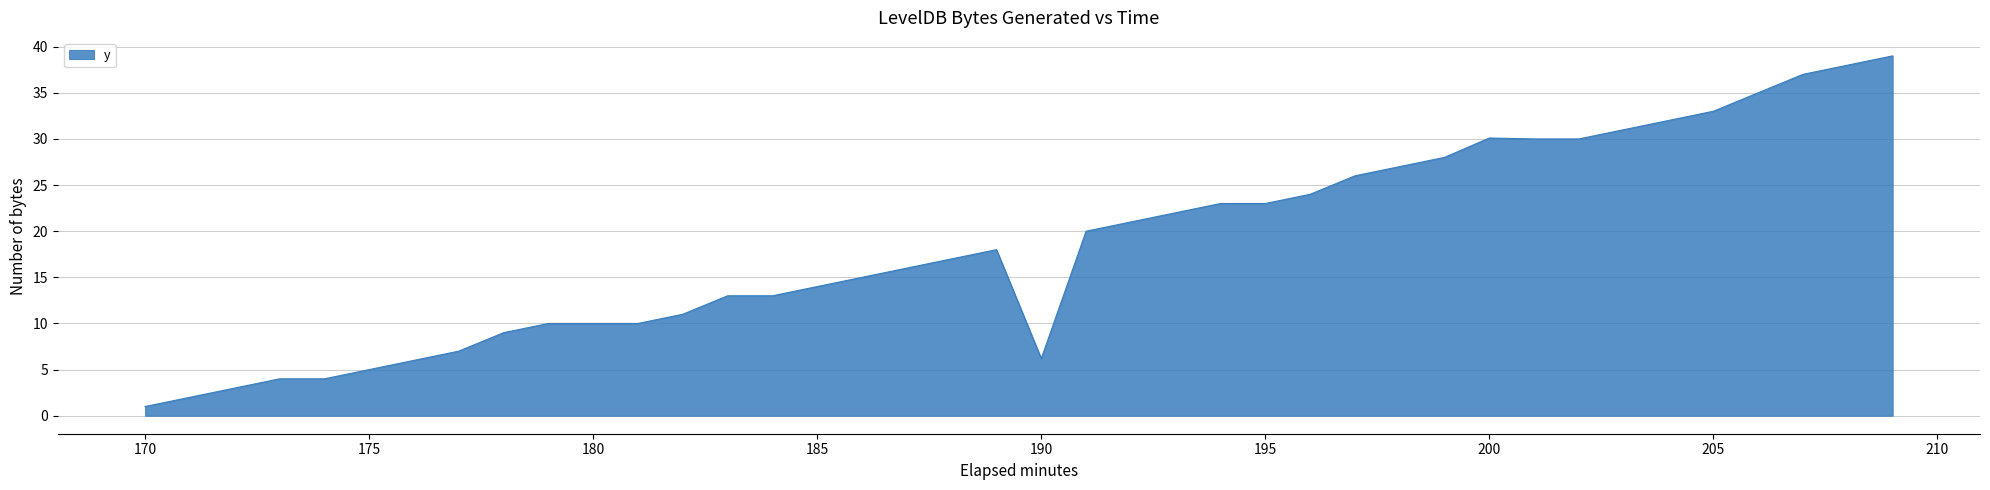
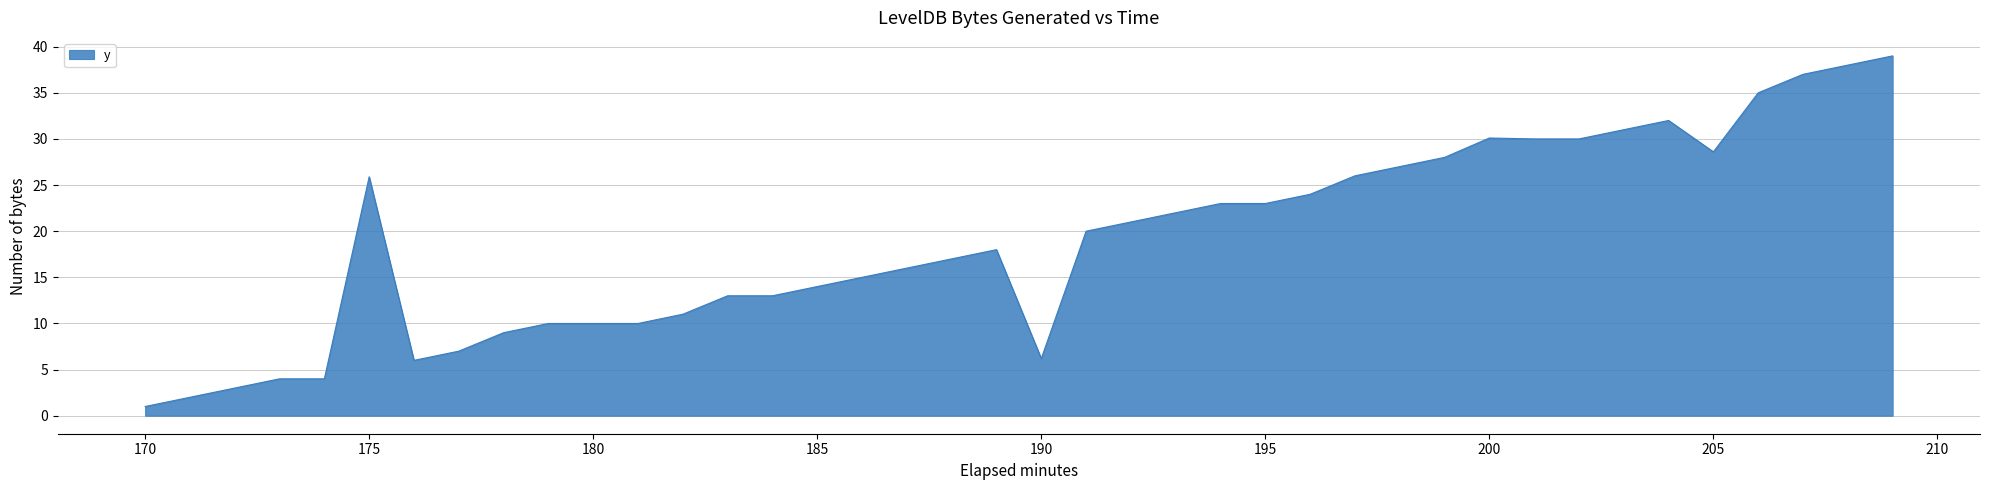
  {
    "170": 1,
-   "175": 5,
+   "175": 26,
    "180": 10,
    "185": 14,
    "190": 6,
    "195": 23,
    "200": 30,
-   "205": 33
+   "205": 29
  }
